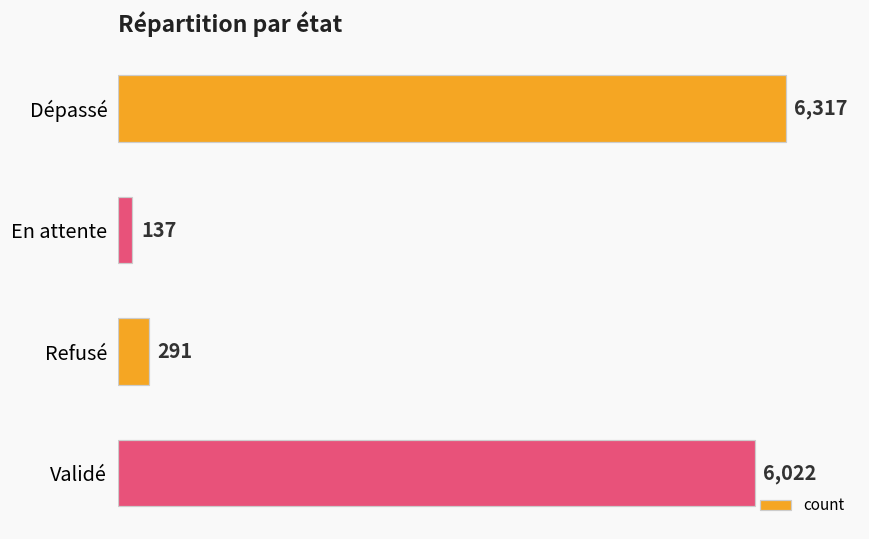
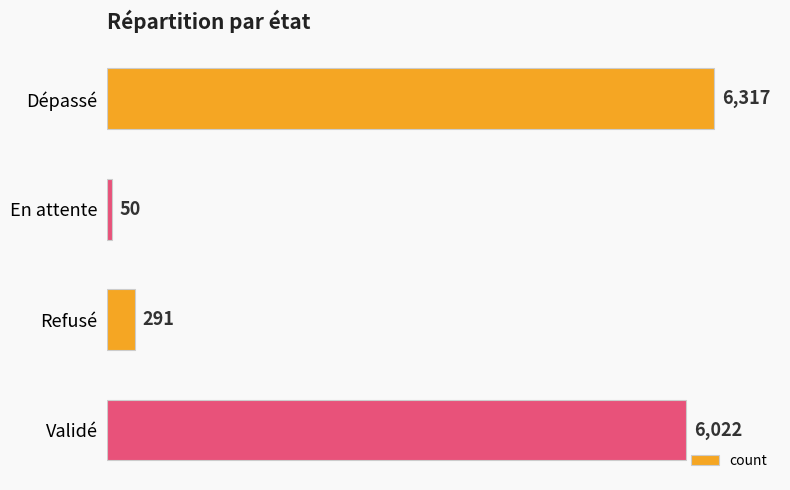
  {
    "Dépassé": "6,317",
-   "En attente": "137",
+   "En attente": "50",
    "Refusé": "291",
    "Validé": "6,022"
  }
